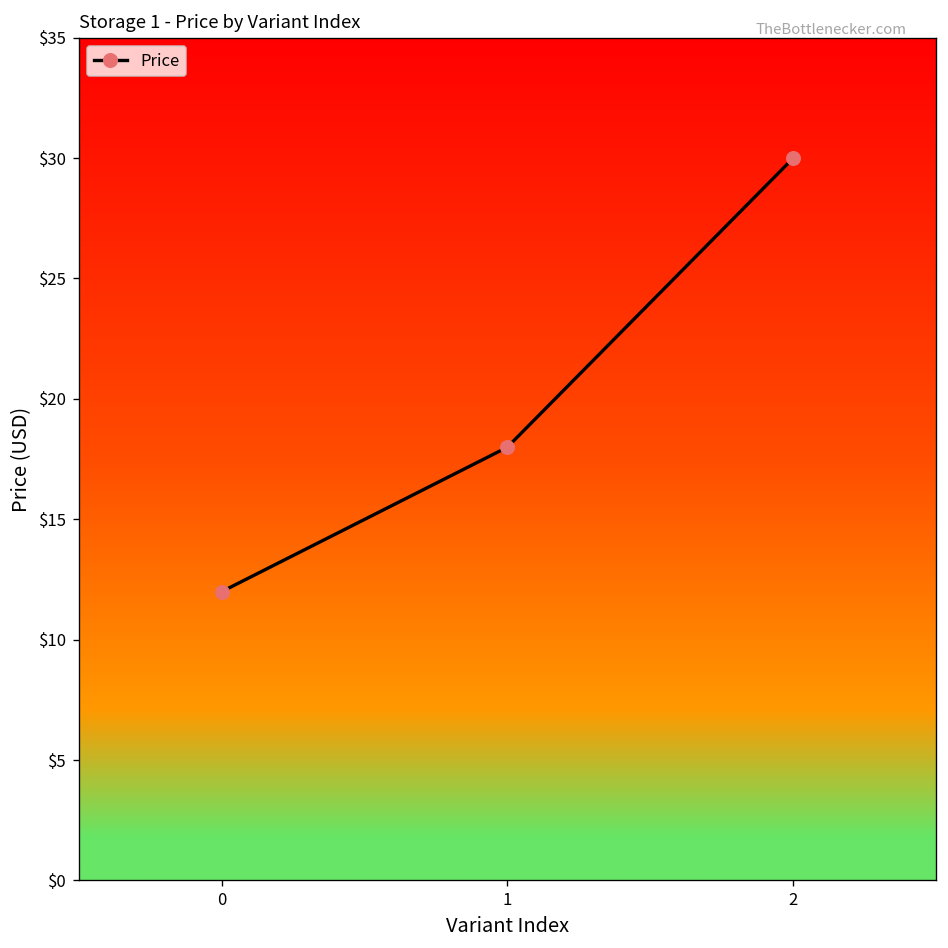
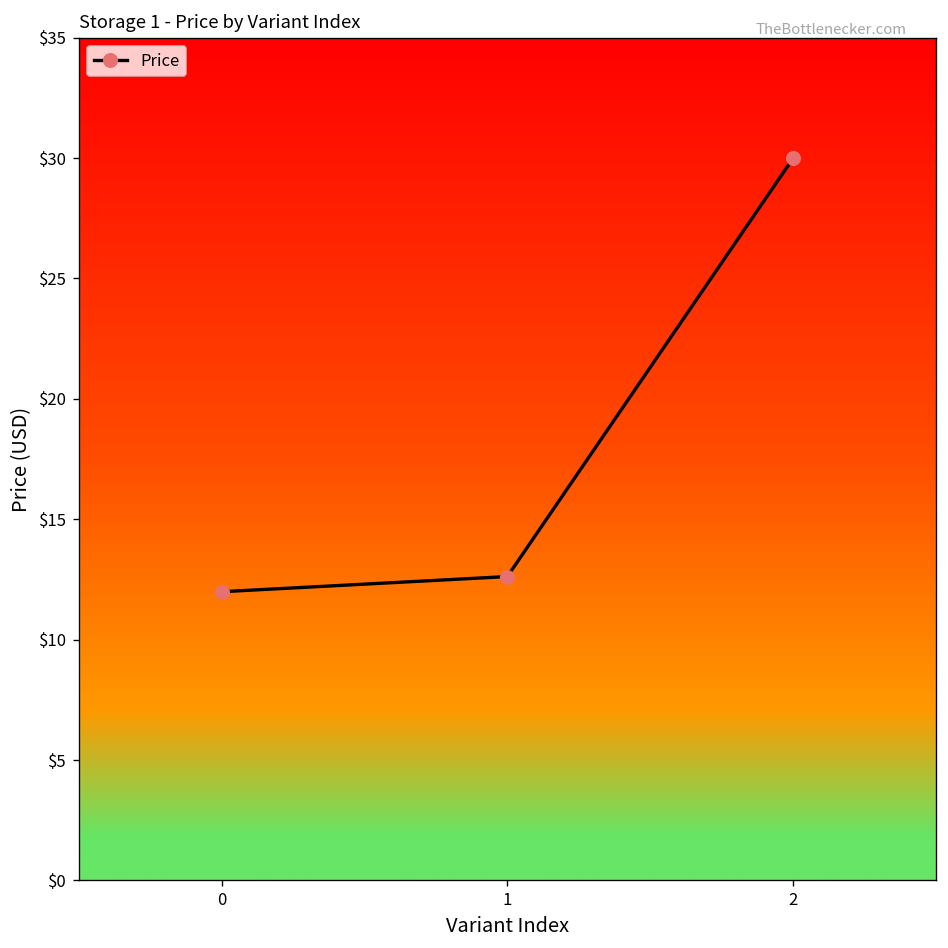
  {
    "0": "$12.0",
-   "1": "$18.0",
+   "1": "$12.6",
    "2": "$30.0"
  }
